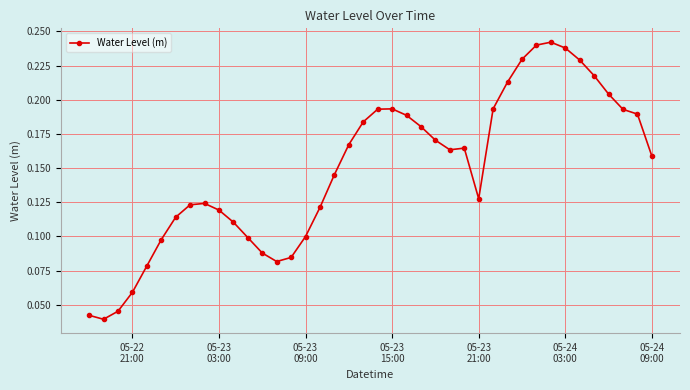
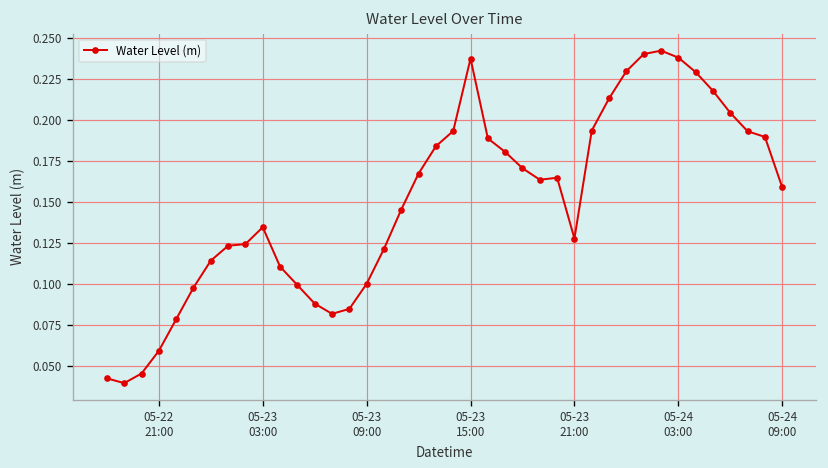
  {
    "05-22 21:00": 0.059,
-   "05-23 03:00": 0.119,
+   "05-23 03:00": 0.134,
    "05-23 09:00": 0.100,
-   "05-23 15:00": 0.193,
+   "05-23 15:00": 0.237,
    "05-23 21:00": 0.128,
    "05-24 03:00": 0.238,
    "05-24 09:00": 0.159
  }
